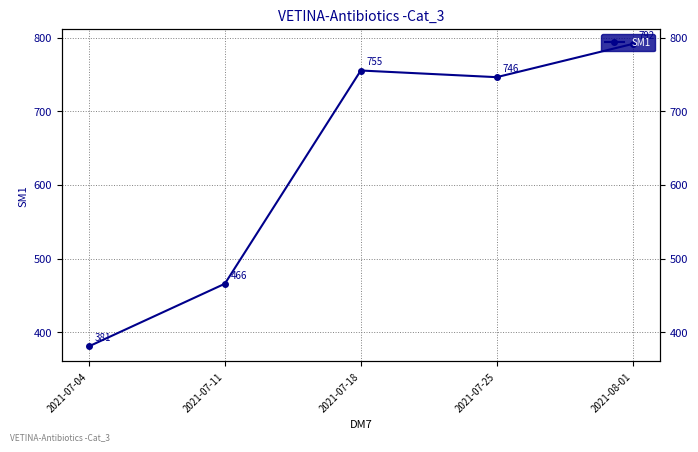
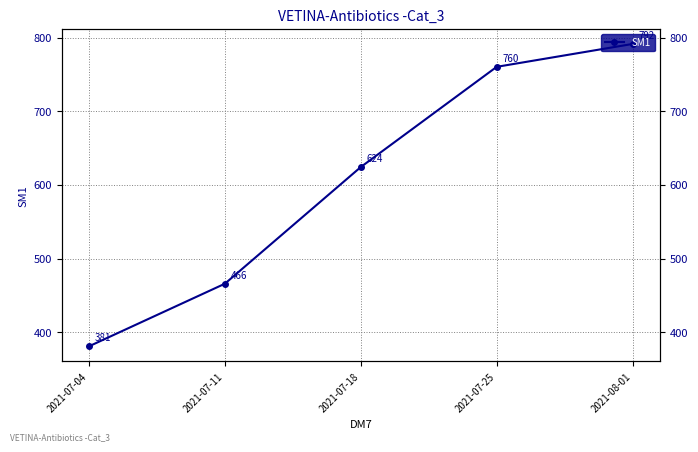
  {
    "2021-07-04": 381,
    "2021-07-11": 466,
-   "2021-07-18": 755,
-   "2021-07-25": 746
+   "2021-07-18": 624,
+   "2021-07-25": 760
  }
